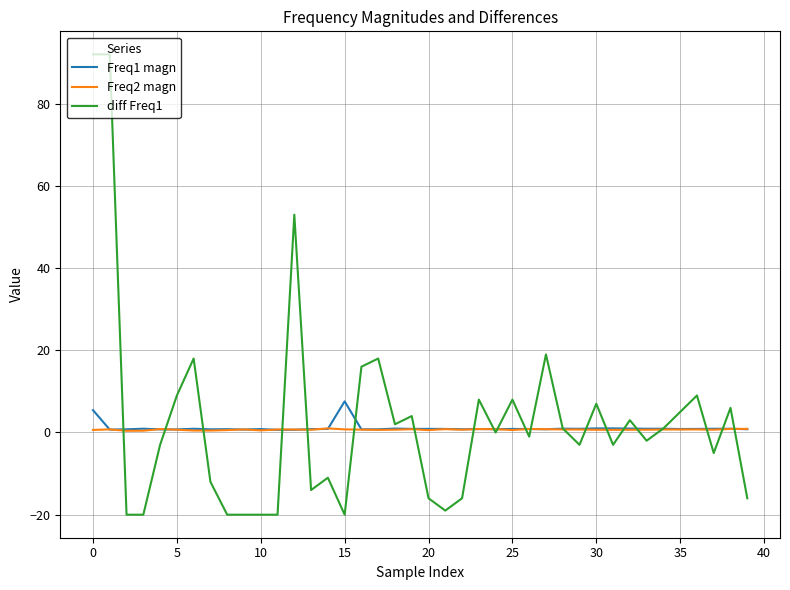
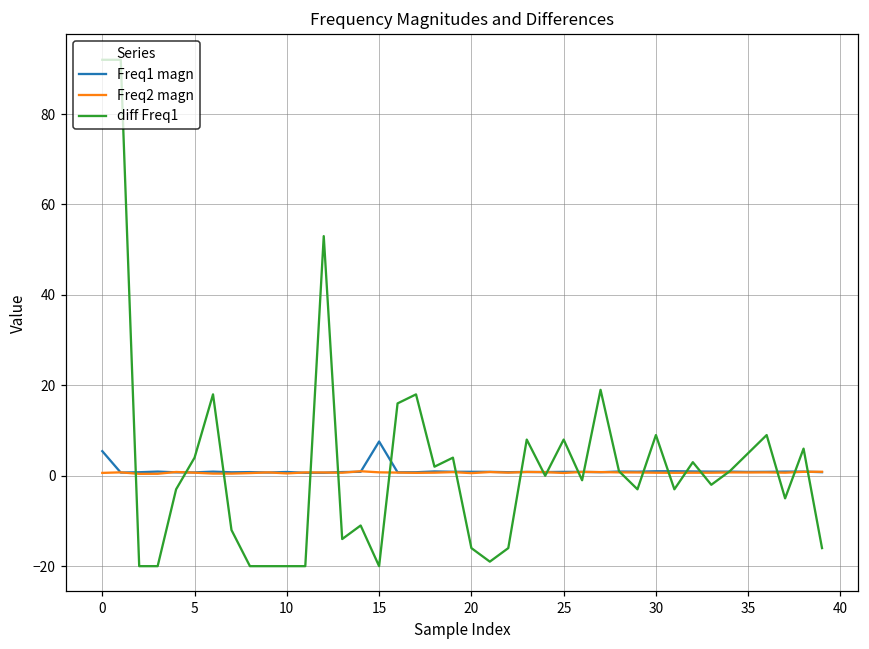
  {
    "Freq1 magn": {
      "0": 5,
      "15": 8
    },
    "Freq2 magn": {
      "0": 1,
      "15": 1
    },
    "diff Freq1": {
-     "5": 9,
+     "5": 4,
      "10": -20,
      "15": -20,
      "20": -16,
      "25": 8,
-     "30": 7,
+     "30": 9,
      "35": 5
    }
  }
